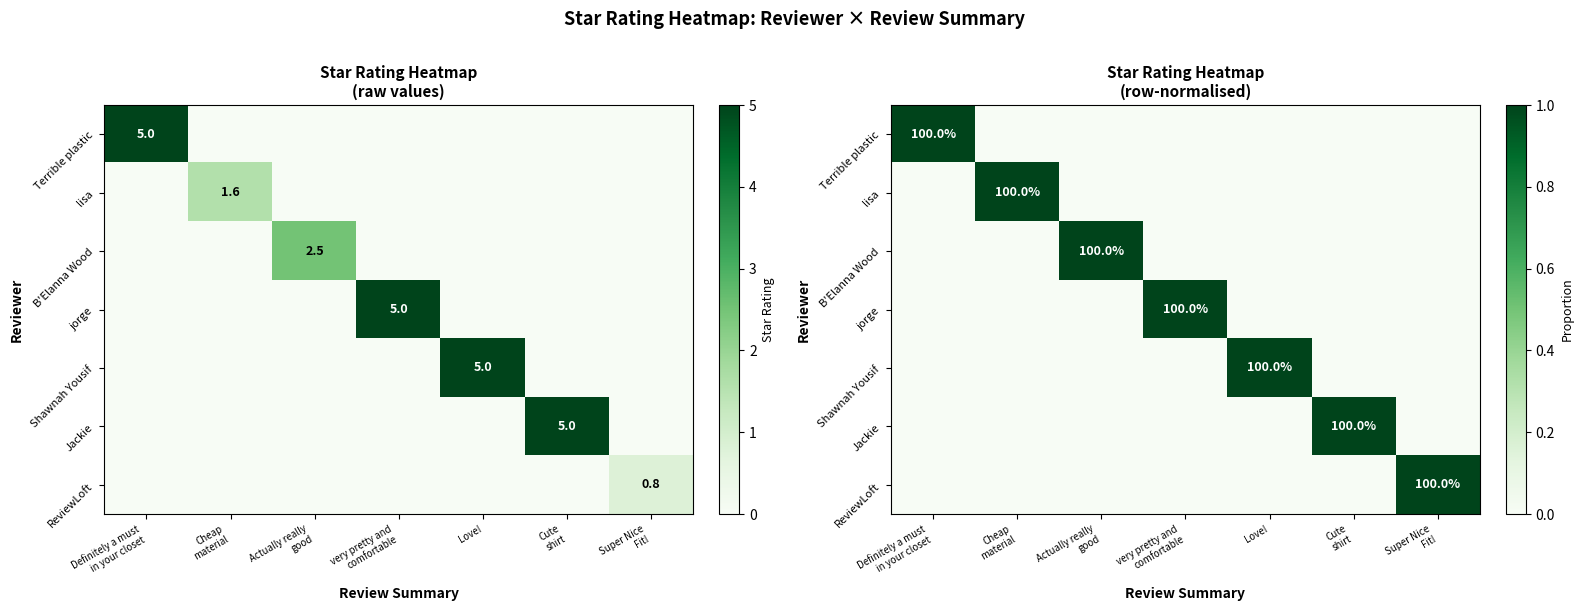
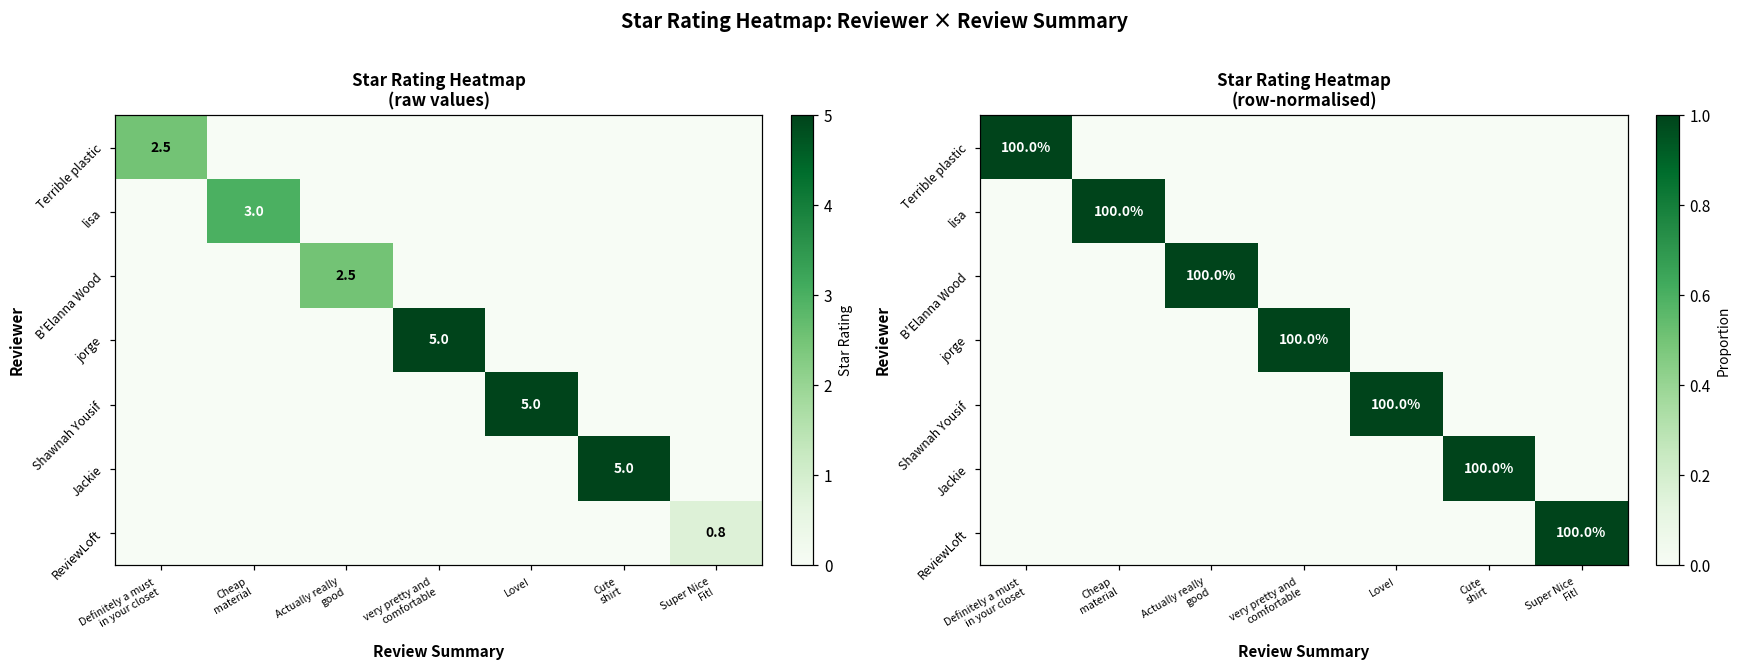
  {
    "Star Rating Heatmap (raw values)": {
      "Terrible plastic": {
-       "Definitely a must in your closet": "5.0"
+       "Definitely a must in your closet": "2.5"
      },
      "lisa": {
-       "Cheap material": "1.6"
+       "Cheap material": "3.0"
      },
      "B'Elanna Wood": {
        "Actually really good": "2.5"
      },
      "jorge": {
        "very pretty and comfortable": "5.0"
      },
      "Shawnah Yousif": {
        "Love!": "5.0"
      },
      "Jackie": {
        "Cute shirt": "5.0"
      },
      "ReviewLoft": {
        "Super Nice Fit!": "0.8"
      }
    },
    "Star Rating Heatmap (row-normalised)": {
      "Terrible plastic": {
        "Definitely a must in your closet": "100.0%"
      },
      "lisa": {
        "Cheap material": "100.0%"
      },
      "B'Elanna Wood": {
        "Actually really good": "100.0%"
      },
      "jorge": {
        "very pretty and comfortable": "100.0%"
      },
      "Shawnah Yousif": {
        "Love!": "100.0%"
      },
      "Jackie": {
        "Cute shirt": "100.0%"
      },
      "ReviewLoft": {
        "Super Nice Fit!": "100.0%"
      }
    }
  }
